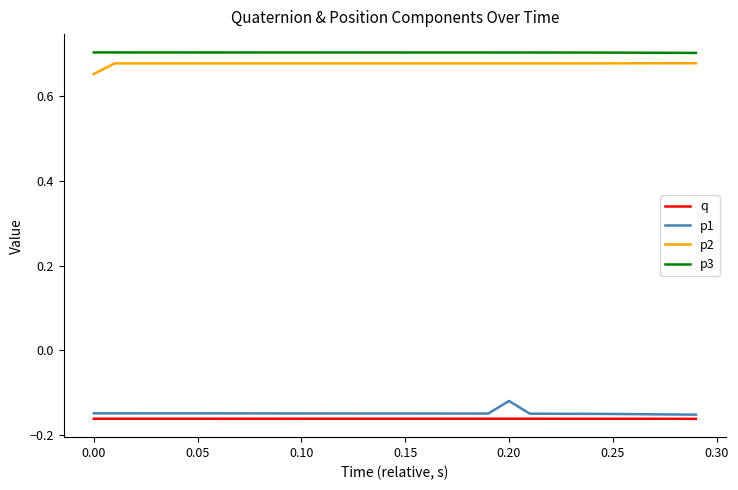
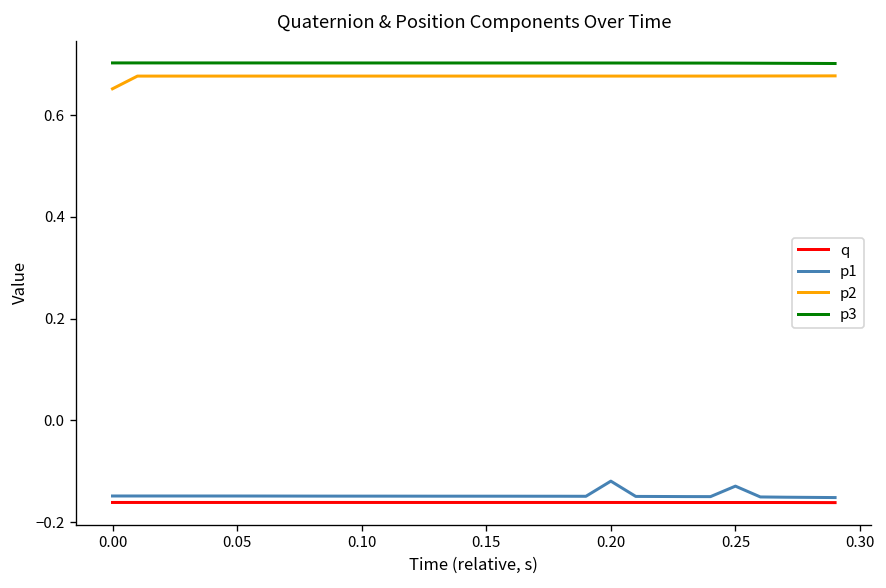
  {
    "q": {
      "0.00": -0.16,
      "0.05": -0.16,
      "0.10": -0.16,
      "0.15": -0.16,
      "0.20": -0.16,
      "0.25": -0.16
    },
    "p1": {
      "0.00": -0.15,
      "0.05": -0.15,
      "0.10": -0.15,
      "0.15": -0.15,
      "0.20": -0.12,
-     "0.25": -0.15
+     "0.25": -0.13
    },
    "p2": {
      "0.00": 0.65,
      "0.05": 0.68,
      "0.10": 0.68,
      "0.15": 0.68,
      "0.20": 0.68,
      "0.25": 0.68
    },
    "p3": {
      "0.00": 0.70,
      "0.05": 0.70,
      "0.10": 0.70,
      "0.15": 0.70,
      "0.20": 0.70,
      "0.25": 0.70
    }
  }
